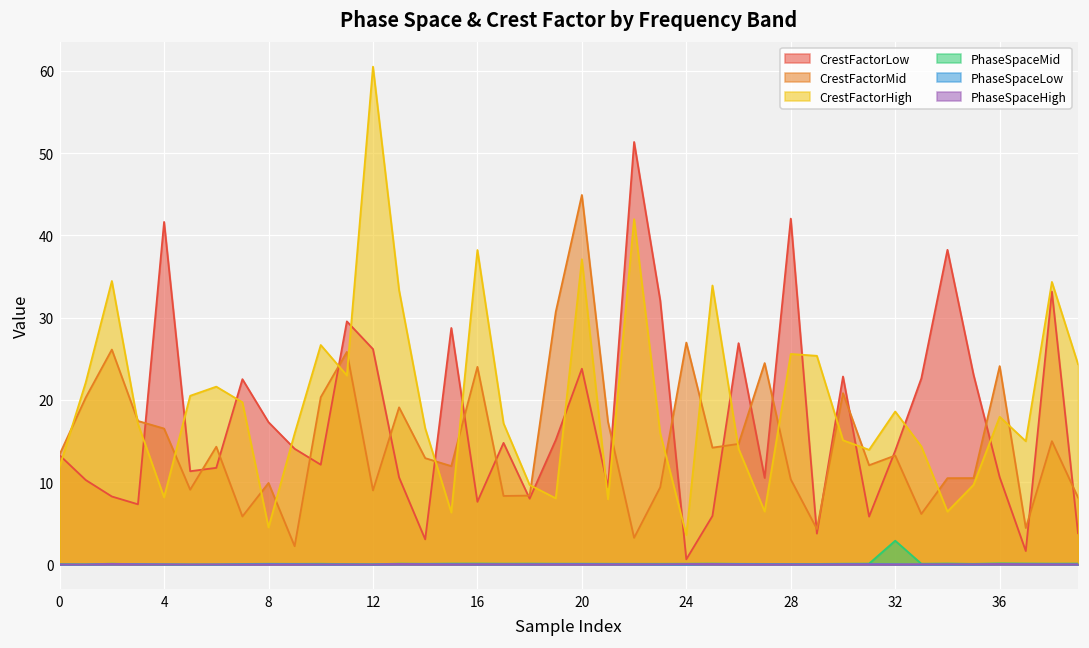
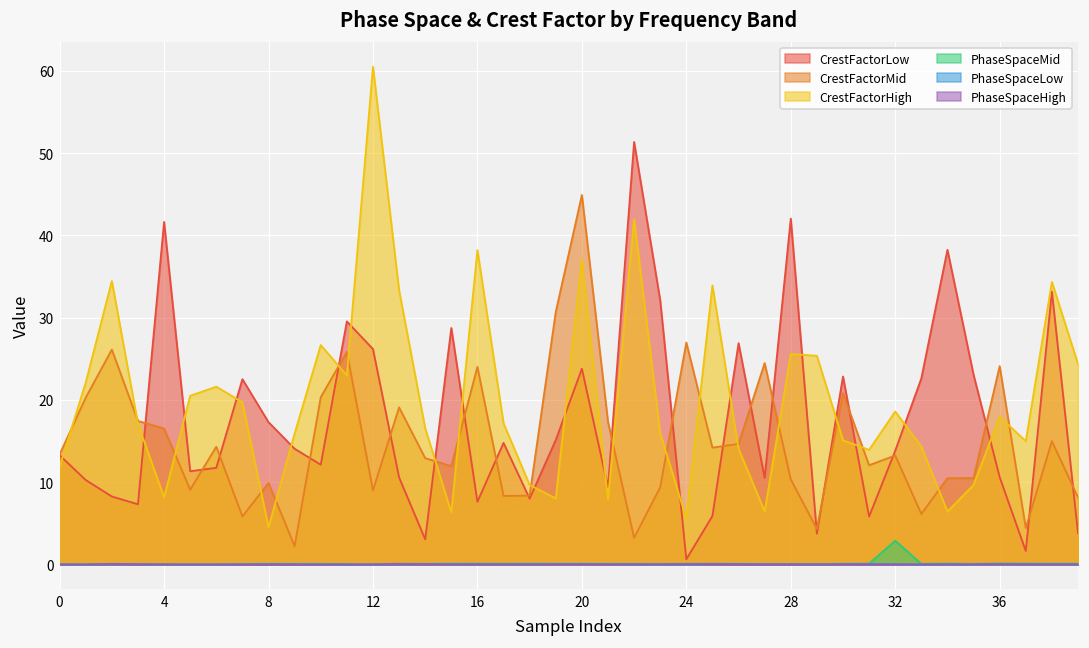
  {
    "CrestFactorHigh": {
      "0": 12,
      "4": 8,
      "8": 5,
      "12": 61,
      "16": 38,
      "20": 37,
-     "24": 4,
+     "24": 6,
      "28": 26,
      "32": 19,
      "36": 18
    },
    "PhaseSpaceMid": {
      "32": 3
    },
    "PhaseSpaceHigh": {
      "32": 0
    }
  }
